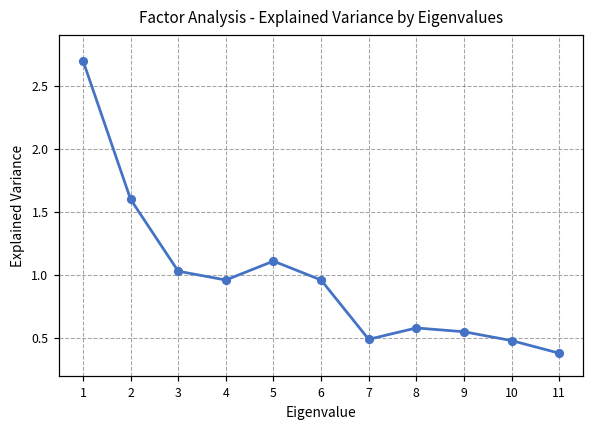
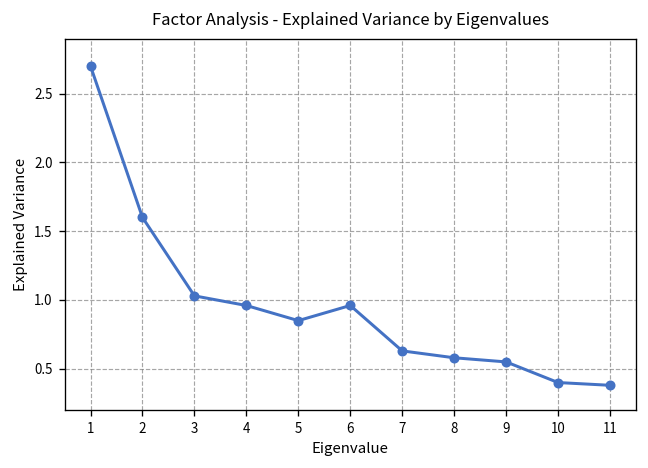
  {
    "1": 2.70,
    "2": 1.60,
    "3": 1.03,
    "4": 0.96,
-   "5": 1.11,
+   "5": 0.85,
    "6": 0.96,
-   "7": 0.49,
+   "7": 0.63,
    "8": 0.58,
    "9": 0.55,
-   "10": 0.48,
+   "10": 0.40,
    "11": 0.38
  }
